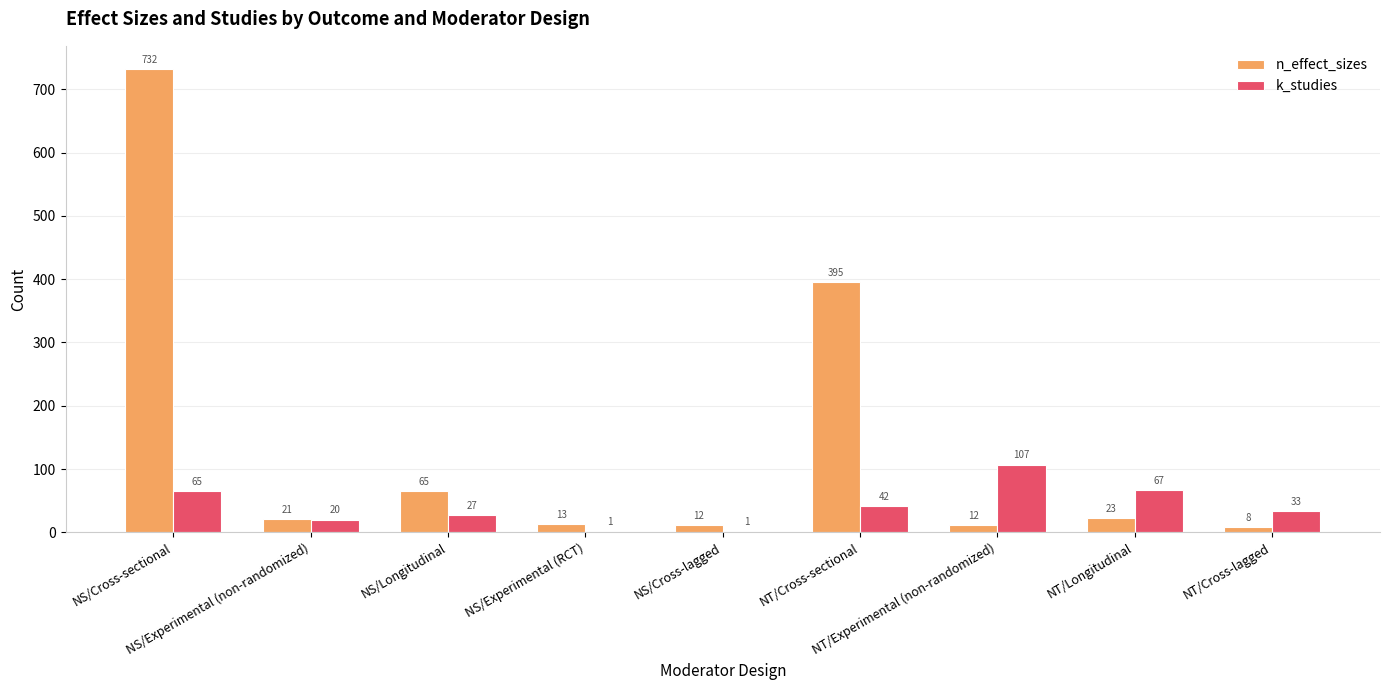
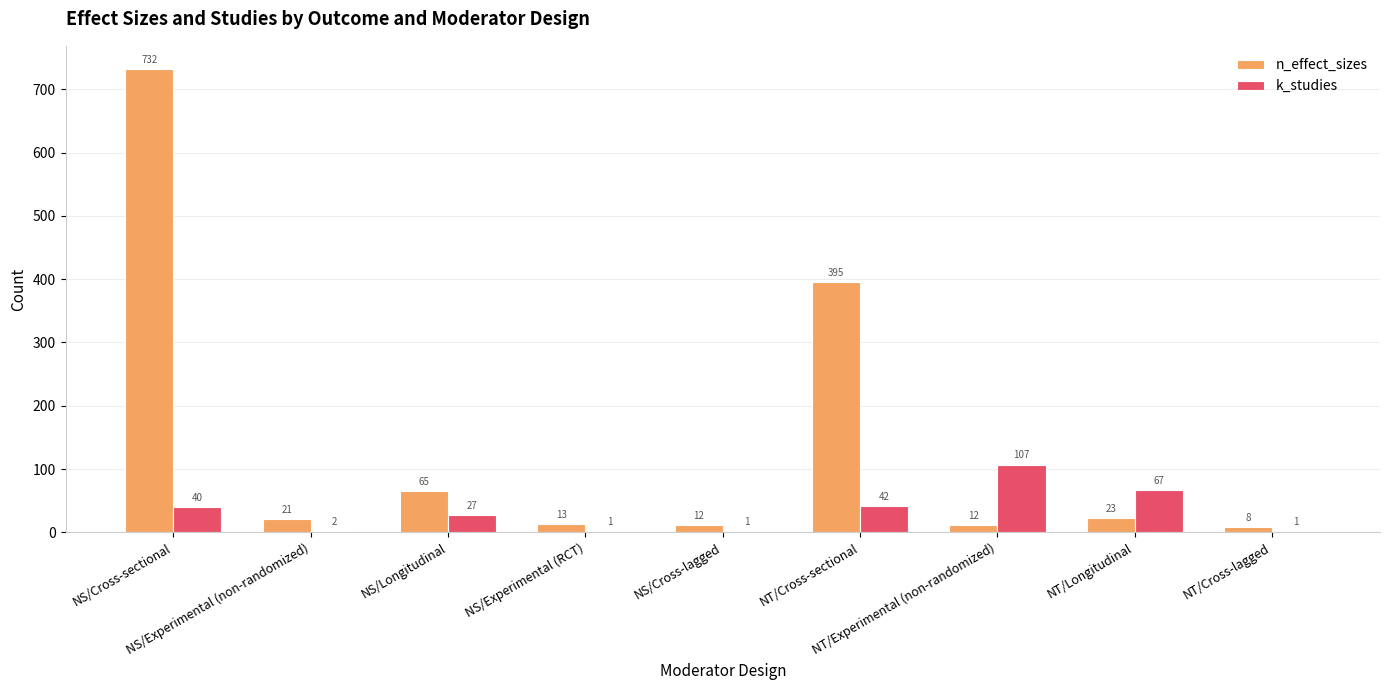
  {
    "n_effect_sizes": {
      "NS/Cross-sectional": 732,
      "NS/Experimental (non-randomized)": 21,
      "NS/Longitudinal": 65,
      "NS/Experimental (RCT)": 13,
      "NS/Cross-lagged": 12,
      "NT/Cross-sectional": 395,
      "NT/Experimental (non-randomized)": 12,
      "NT/Longitudinal": 23,
      "NT/Cross-lagged": 8
    },
    "k_studies": {
-     "NS/Cross-sectional": 65,
-     "NS/Experimental (non-randomized)": 20,
+     "NS/Cross-sectional": 40,
+     "NS/Experimental (non-randomized)": 2,
      "NS/Longitudinal": 27,
      "NS/Experimental (RCT)": 1,
      "NS/Cross-lagged": 1,
      "NT/Cross-sectional": 42,
      "NT/Experimental (non-randomized)": 107,
      "NT/Longitudinal": 67,
-     "NT/Cross-lagged": 33
+     "NT/Cross-lagged": 1
    }
  }
